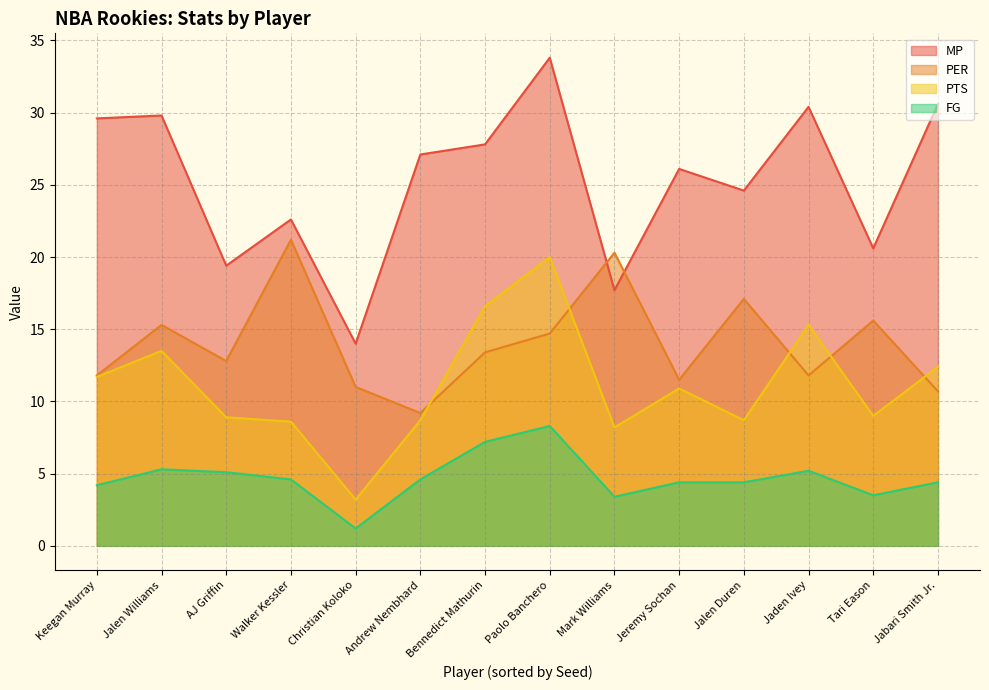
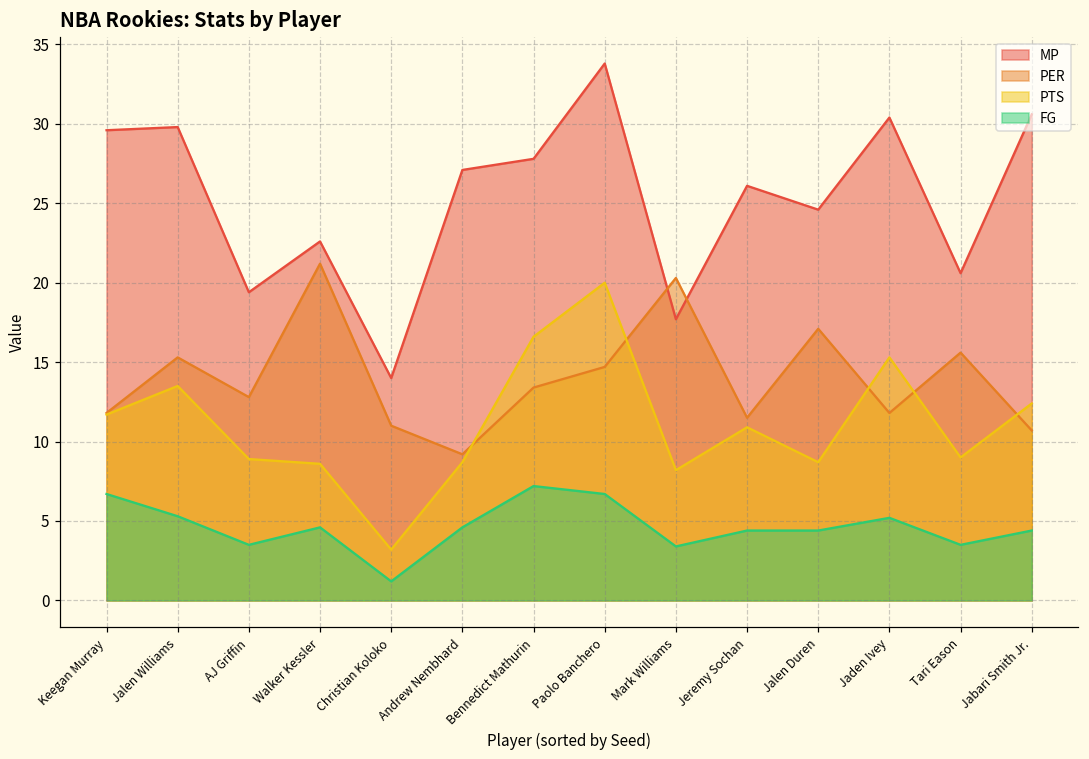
  {
    "FG": {
-     "Keegan Murray": 4.2,
+     "Keegan Murray": 6.7,
      "Jalen Williams": 5.3,
-     "AJ Griffin": 5.1,
+     "AJ Griffin": 3.5,
      "Walker Kessler": 4.6,
      "Christian Koloko": 1.2,
      "Andrew Nembhard": 4.6,
      "Bennedict Mathurin": 7.2,
-     "Paolo Banchero": 8.3,
+     "Paolo Banchero": 6.7,
      "Mark Williams": 3.4,
      "Jeremy Sochan": 4.4,
      "Jalen Duren": 4.4,
      "Jaden Ivey": 5.2,
      "Tari Eason": 3.5,
      "Jabari Smith Jr.": 4.4
    }
  }
